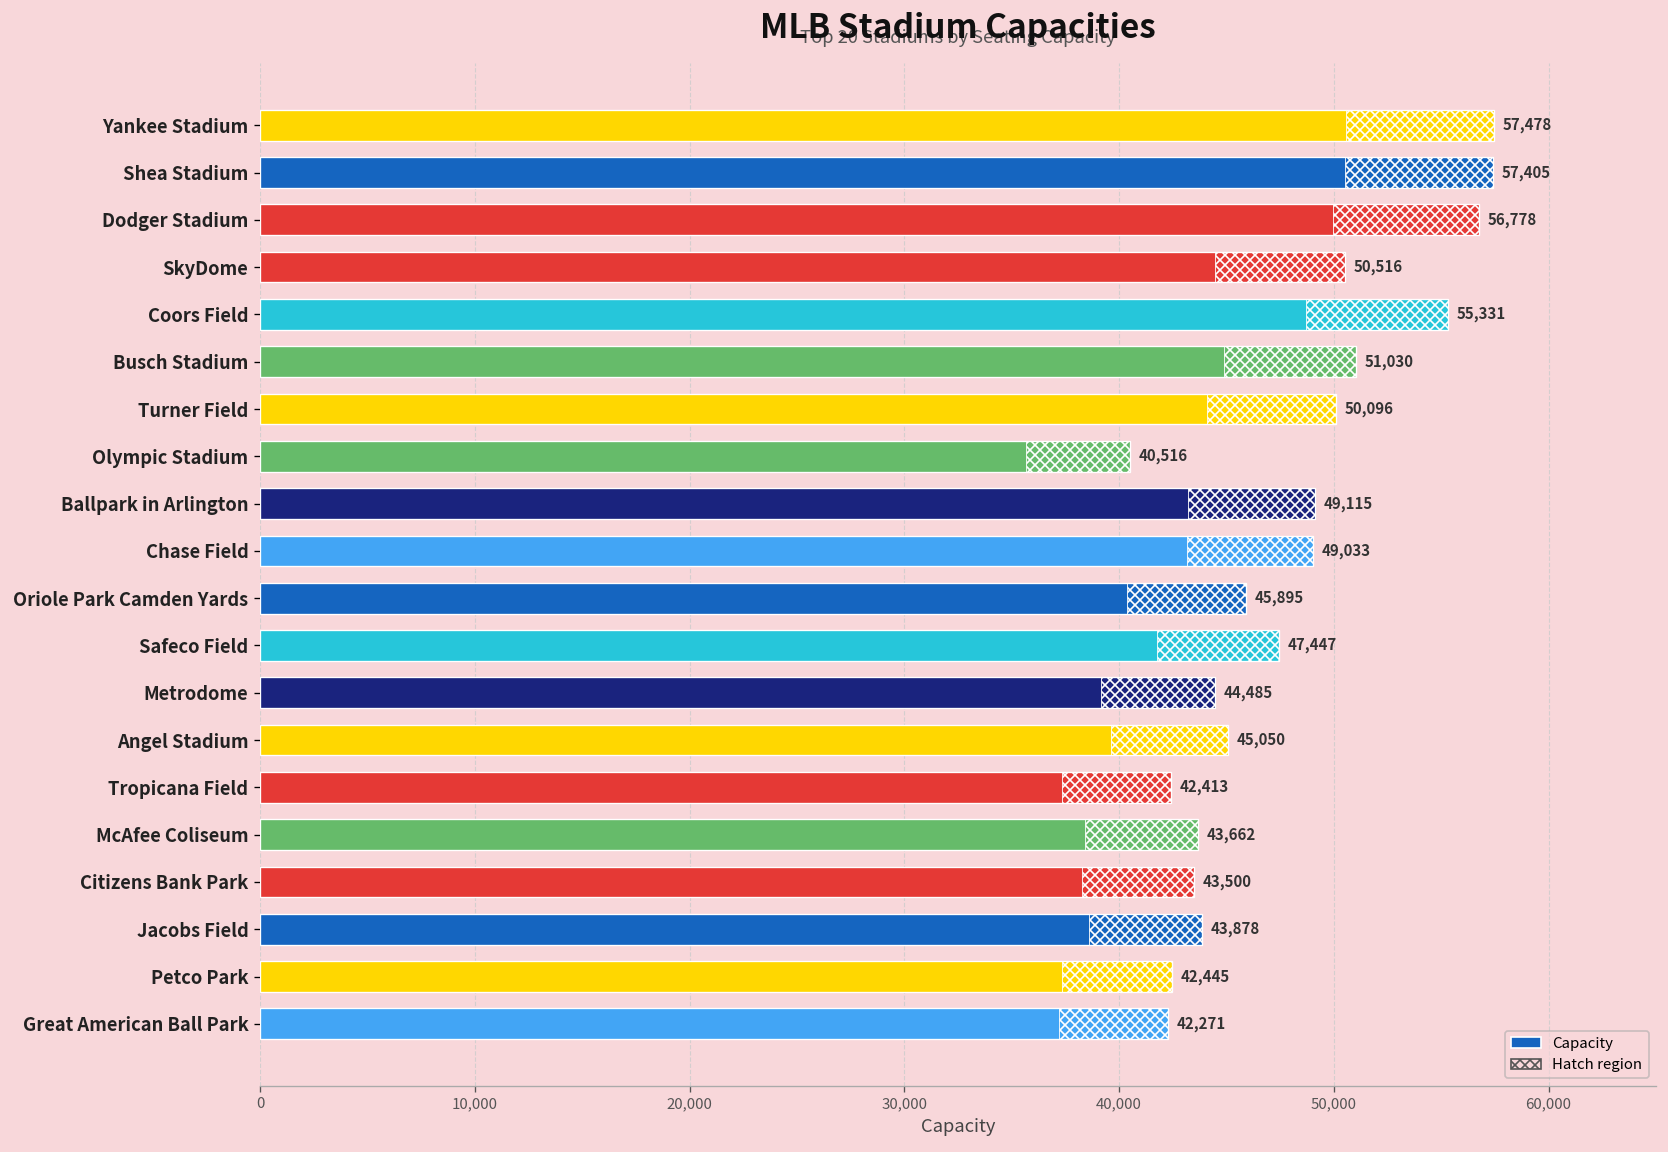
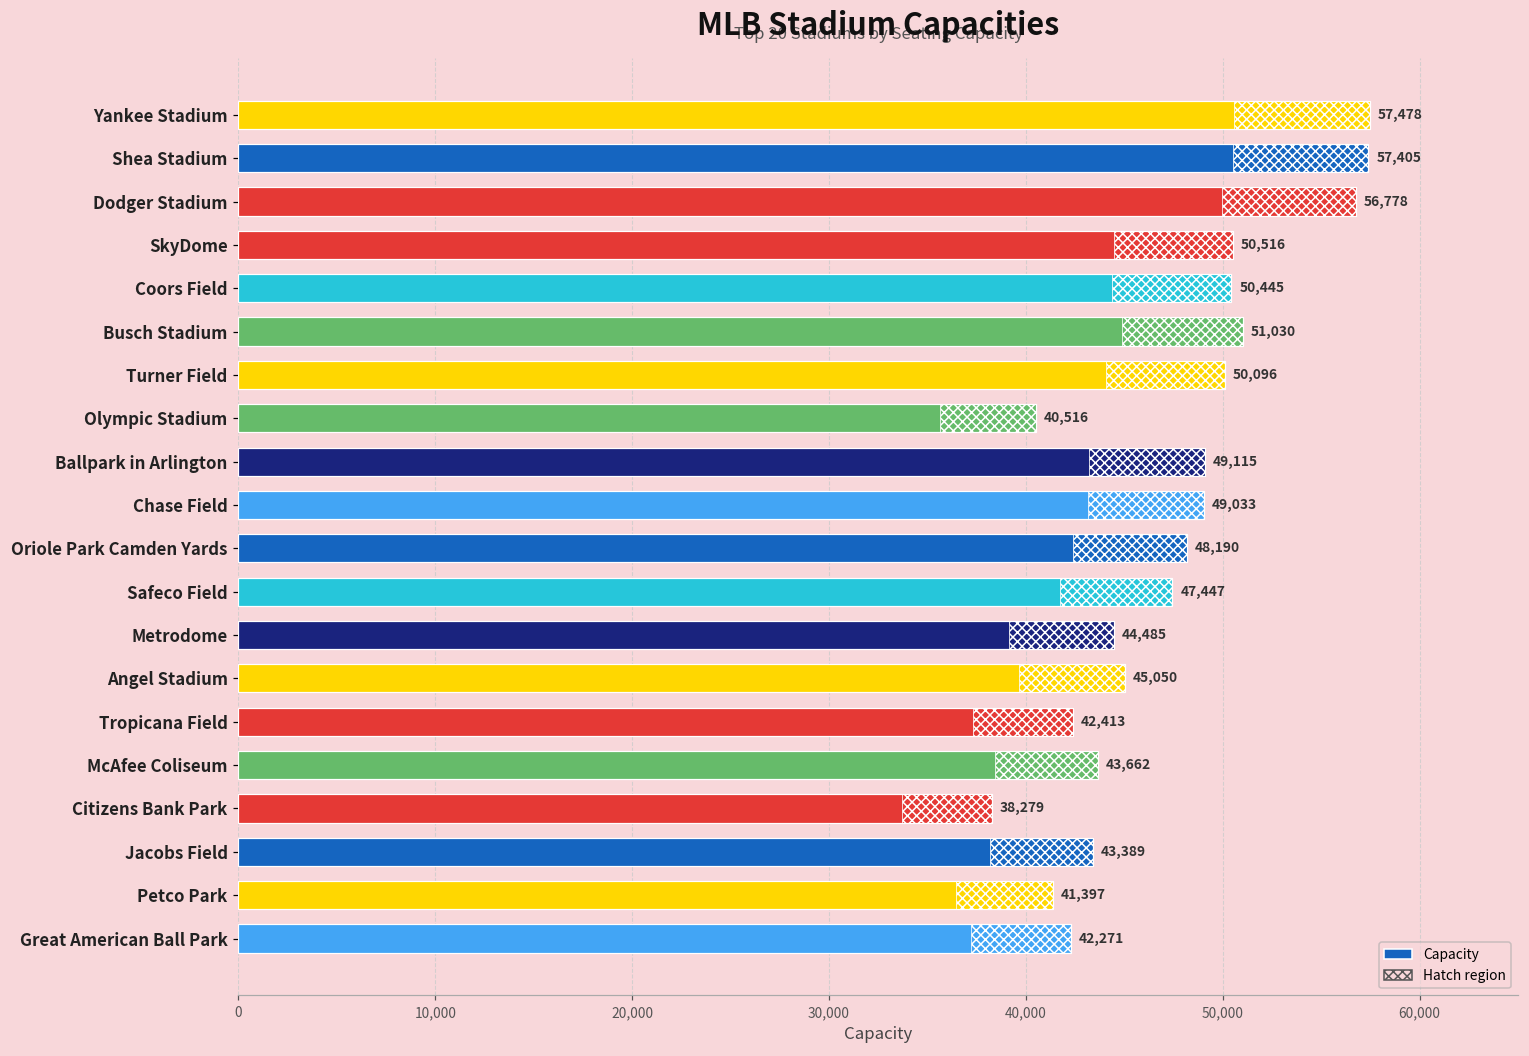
  {
    "Yankee Stadium": "57,478",
    "Shea Stadium": "57,405",
    "Dodger Stadium": "56,778",
    "SkyDome": "50,516",
-   "Coors Field": "55,331",
+   "Coors Field": "50,445",
    "Busch Stadium": "51,030",
    "Turner Field": "50,096",
    "Olympic Stadium": "40,516",
    "Ballpark in Arlington": "49,115",
    "Chase Field": "49,033",
-   "Oriole Park Camden Yards": "45,895",
+   "Oriole Park Camden Yards": "48,190",
    "Safeco Field": "47,447",
    "Metrodome": "44,485",
    "Angel Stadium": "45,050",
    "Tropicana Field": "42,413",
    "McAfee Coliseum": "43,662",
-   "Citizens Bank Park": "43,500",
-   "Jacobs Field": "43,878",
-   "Petco Park": "42,445",
+   "Citizens Bank Park": "38,279",
+   "Jacobs Field": "43,389",
+   "Petco Park": "41,397",
    "Great American Ball Park": "42,271"
  }
